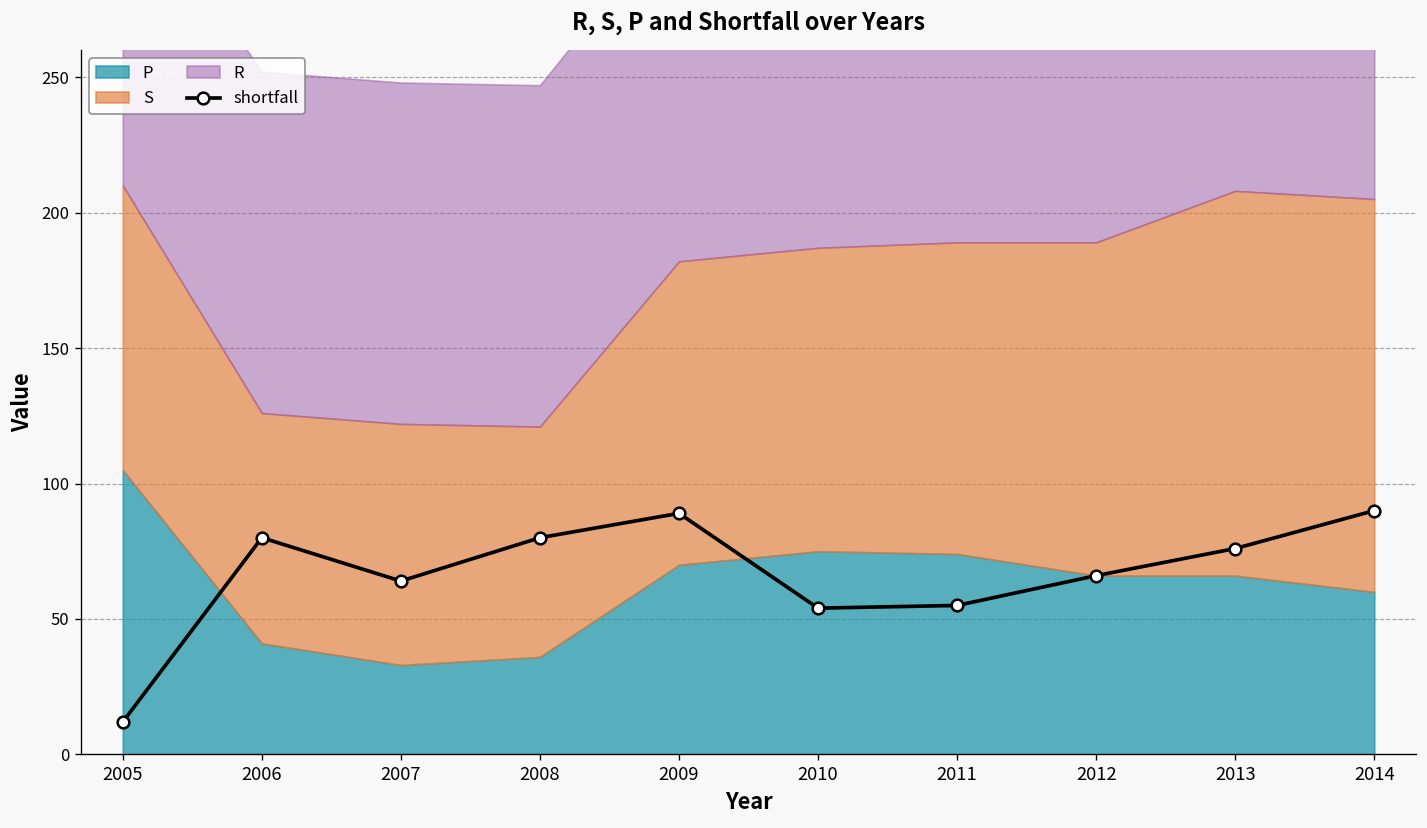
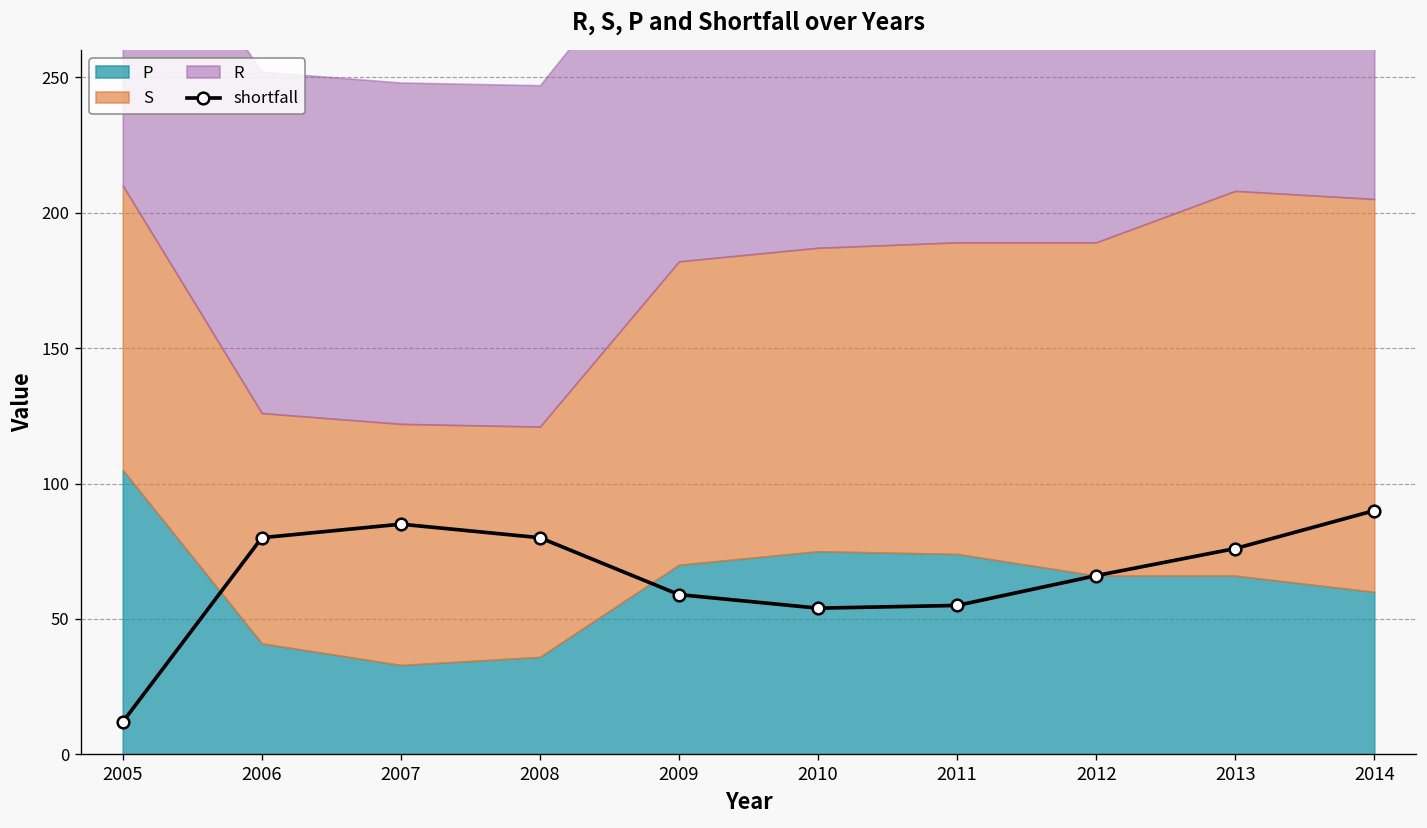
  {
    "shortfall": {
      "2005": 12,
      "2006": 80,
-     "2007": 64,
+     "2007": 85,
      "2008": 80,
-     "2009": 89,
+     "2009": 59,
      "2010": 54,
      "2011": 55,
      "2013": 76,
      "2014": 90
    },
    "P": {
      "2005": 105,
      "2006": 41,
      "2007": 33,
      "2008": 36,
      "2009": 70,
      "2010": 75,
      "2011": 74,
      "2013": 66,
      "2014": 60
    },
    "S": {
      "2005": 105,
      "2006": 85,
      "2007": 89,
      "2008": 85,
      "2009": 112,
      "2010": 112,
      "2011": 115,
      "2012": 123,
      "2013": 142,
      "2014": 145
    },
    "R": {
      "2007": 126,
      "2008": 126
    }
  }
